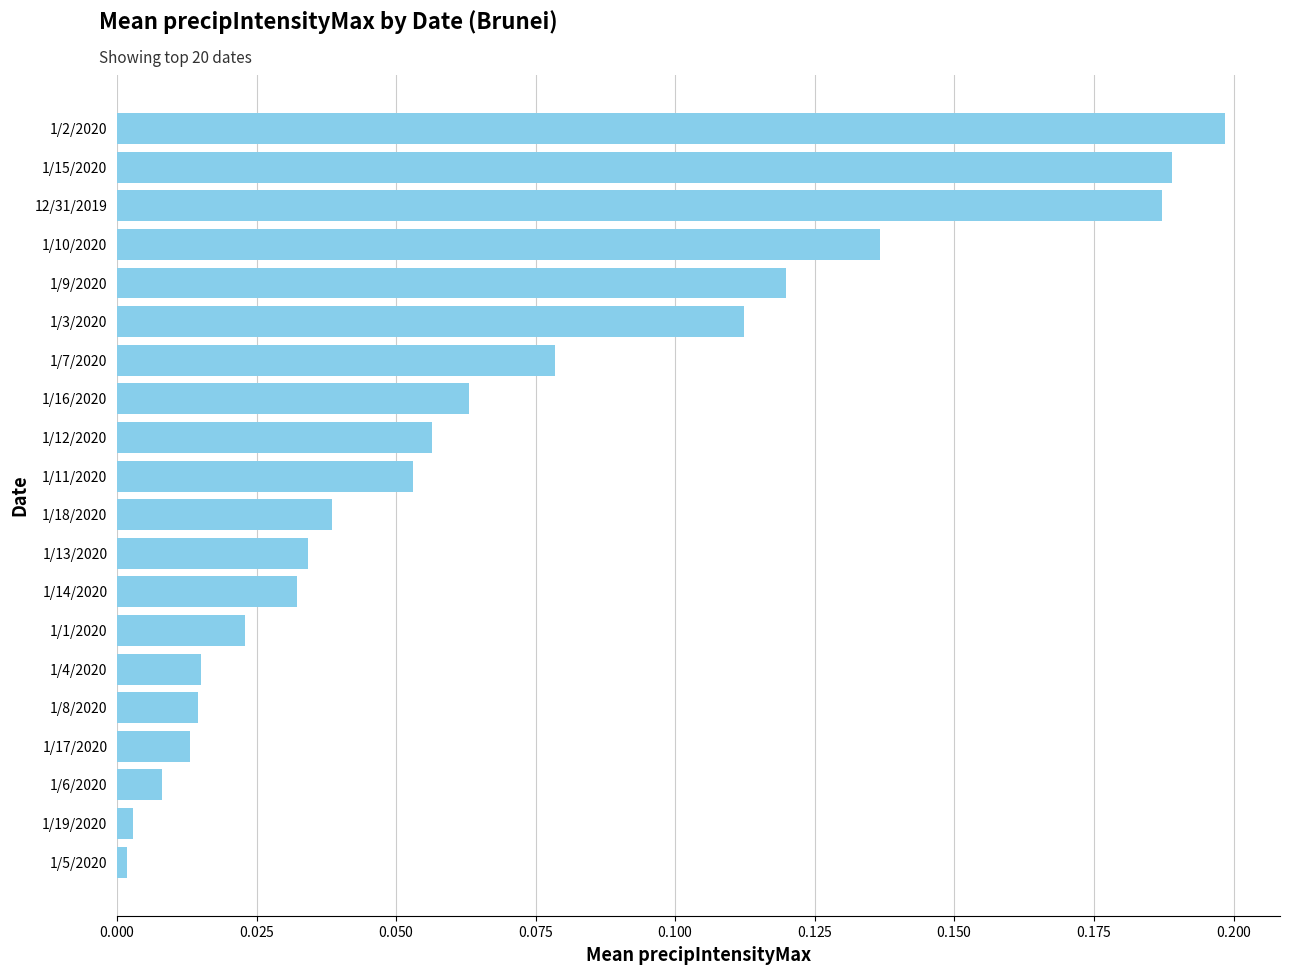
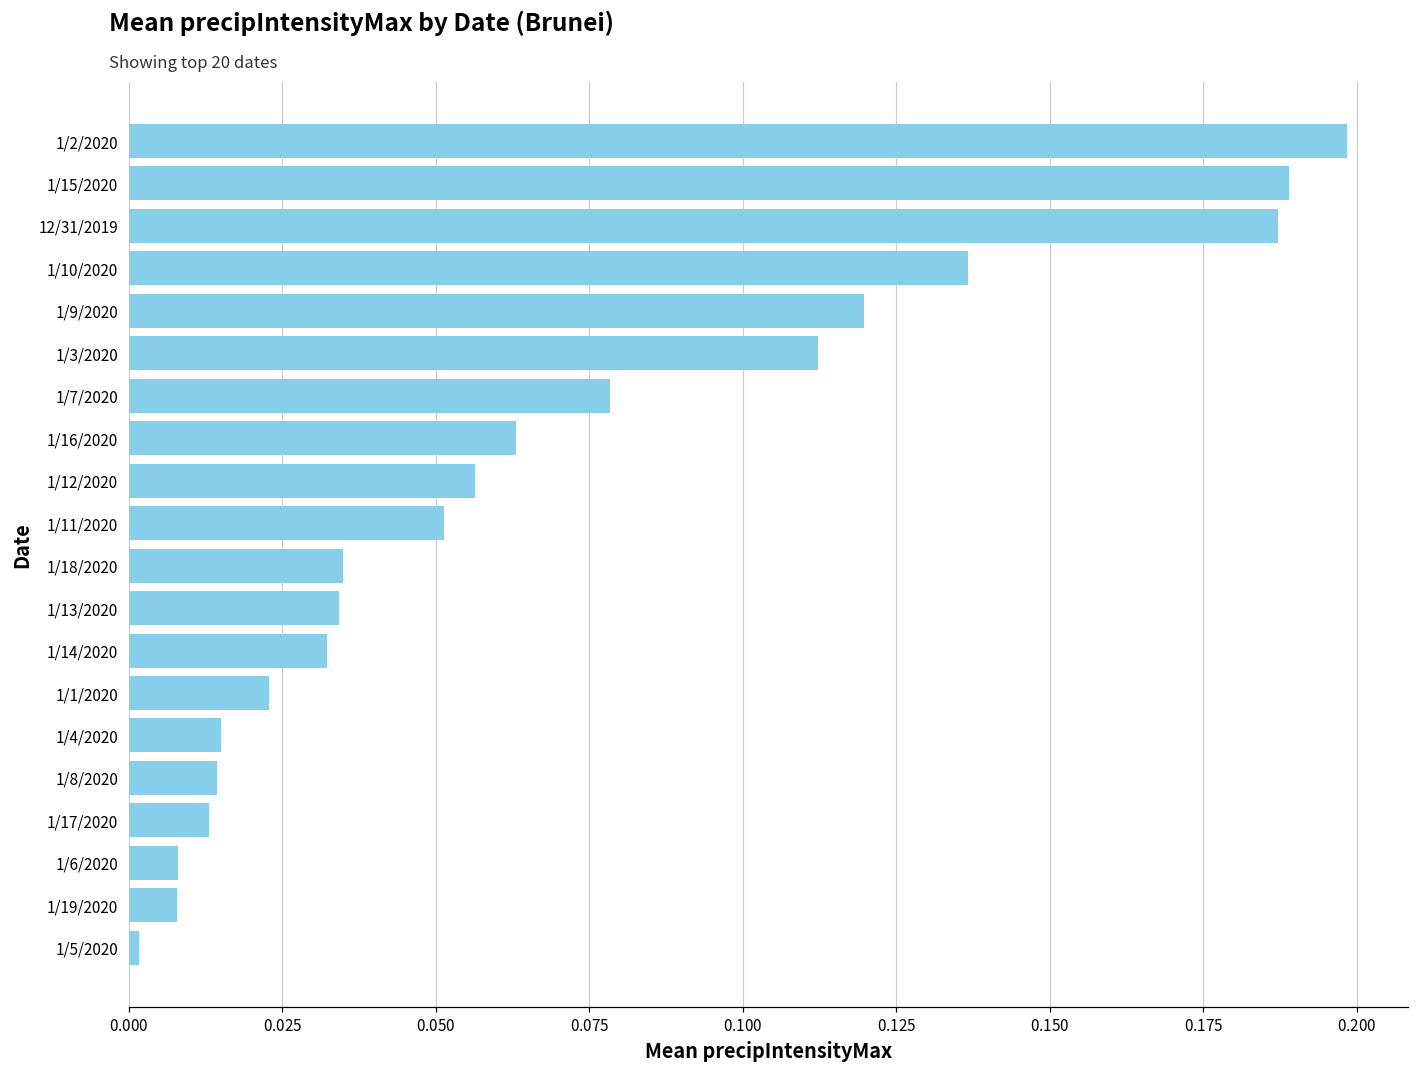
  {
    "1/2/2020": 0.198,
    "1/15/2020": 0.189,
    "12/31/2019": 0.187,
    "1/10/2020": 0.137,
    "1/9/2020": 0.120,
    "1/3/2020": 0.112,
    "1/7/2020": 0.078,
    "1/16/2020": 0.063,
    "1/12/2020": 0.056,
-   "1/11/2020": 0.053,
-   "1/18/2020": 0.039,
+   "1/11/2020": 0.051,
+   "1/18/2020": 0.035,
    "1/13/2020": 0.034,
    "1/14/2020": 0.032,
    "1/1/2020": 0.023,
    "1/4/2020": 0.015,
    "1/8/2020": 0.014,
    "1/17/2020": 0.013,
    "1/6/2020": 0.008,
-   "1/19/2020": 0.003,
+   "1/19/2020": 0.008,
    "1/5/2020": 0.002
  }
